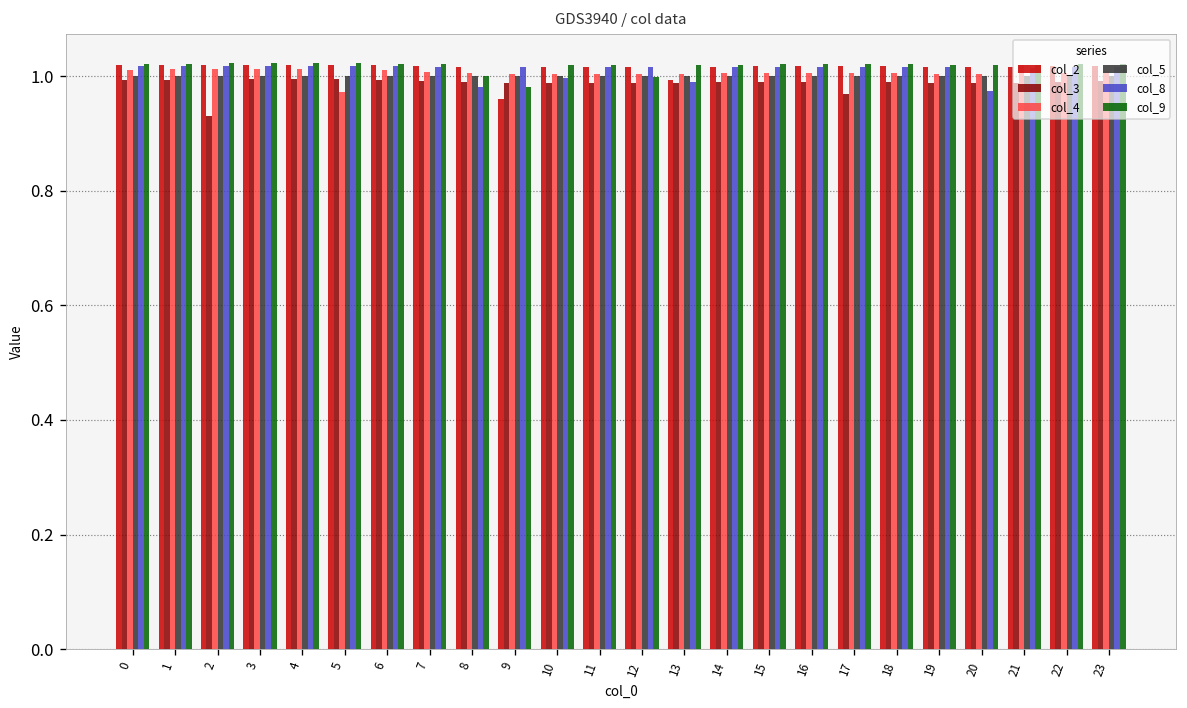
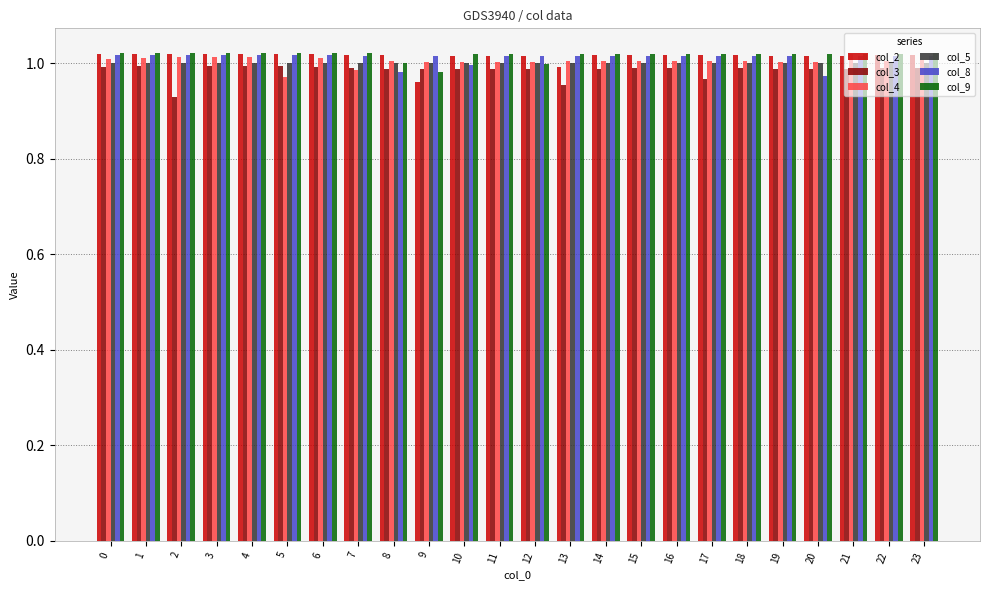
  {
    "col_2": {
      "0": 1.02,
      "1": 1.02,
      "2": 1.02,
      "3": 1.02,
      "4": 1.02,
      "5": 1.02,
      "6": 1.02,
      "7": 1.02,
      "8": 1.02,
      "9": 0.96,
      "10": 1.02,
      "11": 1.02,
      "12": 1.02,
      "13": 0.99,
      "14": 1.02,
      "15": 1.02,
      "16": 1.02,
      "17": 1.02,
      "18": 1.02,
      "19": 1.02,
      "20": 1.02,
      "21": 1.02
    },
    "col_3": {
      "0": 0.99,
      "1": 0.99,
      "2": 0.93,
      "3": 0.99,
      "4": 0.99,
      "5": 0.99,
      "6": 0.99,
      "7": 0.99,
      "8": 0.99,
      "9": 0.99,
      "10": 0.99,
      "11": 0.99,
      "12": 0.99,
-     "13": 0.99,
+     "13": 0.96,
      "14": 0.99,
      "15": 0.99,
      "16": 0.99,
      "17": 0.97,
      "18": 0.99,
      "19": 0.99,
      "20": 0.99
    },
    "col_4": {
      "0": 1.01,
      "1": 1.01,
      "2": 1.01,
      "3": 1.01,
      "4": 1.01,
      "5": 0.97,
      "6": 1.01,
-     "7": 1.01,
+     "7": 0.99,
      "8": 1.00,
      "9": 1.00,
      "10": 1.00,
      "11": 1.00,
      "12": 1.00,
      "13": 1.00,
      "14": 1.00,
      "15": 1.01,
      "16": 1.01,
      "17": 1.01,
      "18": 1.01,
      "19": 1.00,
      "20": 1.00
    },
    "col_5": {
      "0": 1.00,
      "1": 1.00,
      "2": 1.00,
      "3": 1.00,
      "4": 1.00,
      "5": 1.00,
      "6": 1.00,
      "7": 1.00,
      "8": 1.00,
      "9": 1.00,
      "10": 1.00,
      "11": 1.00,
      "12": 1.00,
      "13": 1.00,
      "14": 1.00,
      "15": 1.00,
      "16": 1.00,
      "17": 1.00,
      "18": 1.00,
      "19": 1.00,
      "20": 1.00
    },
    "col_8": {
      "0": 1.02,
      "1": 1.02,
      "2": 1.02,
      "3": 1.02,
      "4": 1.02,
      "5": 1.02,
      "6": 1.02,
      "7": 1.02,
      "8": 0.98,
      "9": 1.02,
      "10": 1.00,
      "11": 1.02,
      "12": 1.02,
-     "13": 0.99,
+     "13": 1.02,
      "14": 1.02,
      "15": 1.02,
      "16": 1.02,
      "17": 1.02,
      "18": 1.02,
      "19": 1.02,
      "20": 0.97
    },
    "col_9": {
      "0": 1.02,
      "1": 1.02,
      "2": 1.02,
      "3": 1.02,
      "4": 1.02,
      "5": 1.02,
      "6": 1.02,
      "7": 1.02,
      "8": 1.00,
      "9": 0.98,
      "10": 1.02,
      "11": 1.02,
      "12": 1.00,
      "13": 1.02,
      "14": 1.02,
      "15": 1.02,
      "16": 1.02,
      "17": 1.02,
      "18": 1.02,
      "19": 1.02,
      "20": 1.02
    }
  }
